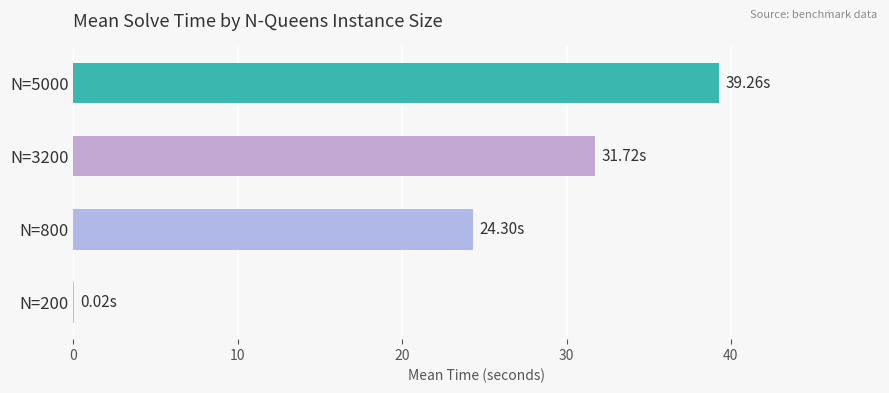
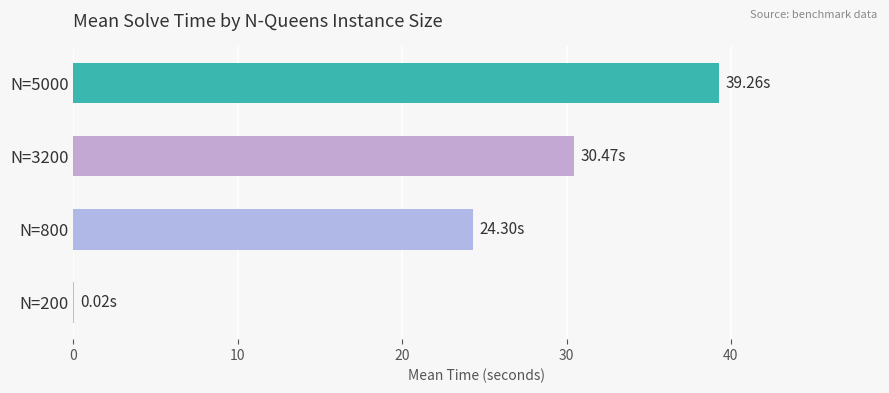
  {
    "N=5000": "39.26s",
-   "N=3200": "31.72s",
+   "N=3200": "30.47s",
    "N=800": "24.30s",
    "N=200": "0.02s"
  }
